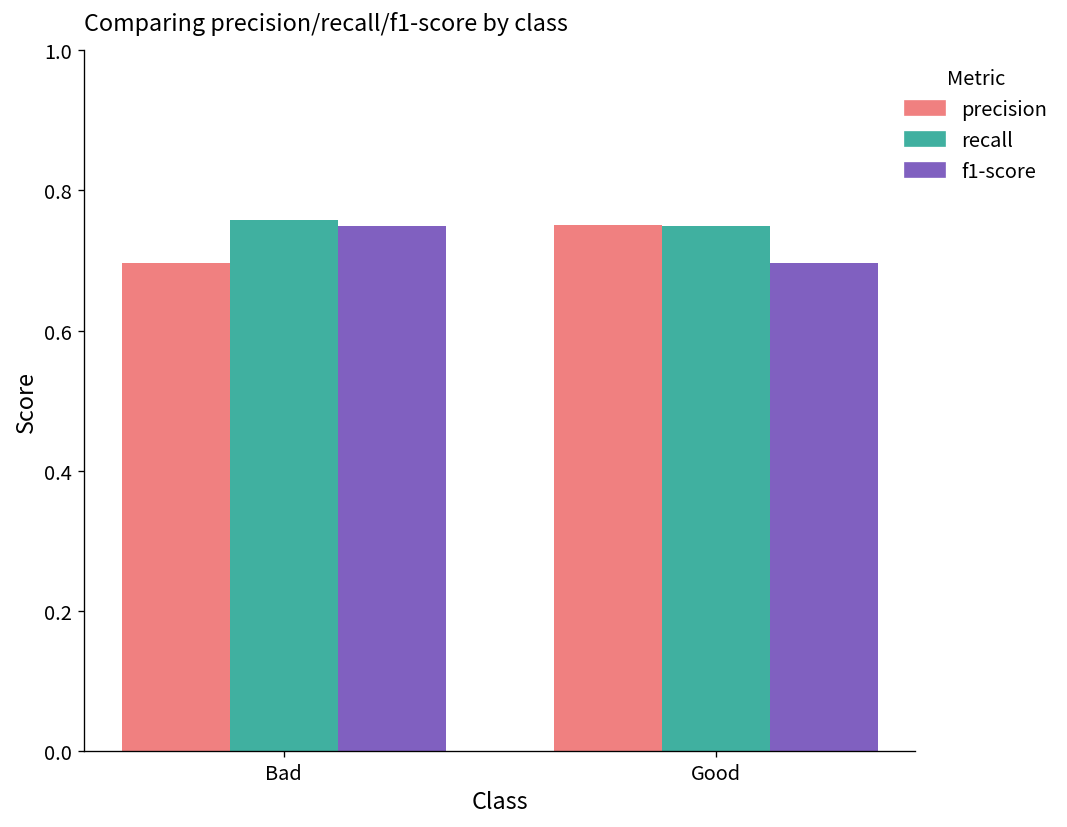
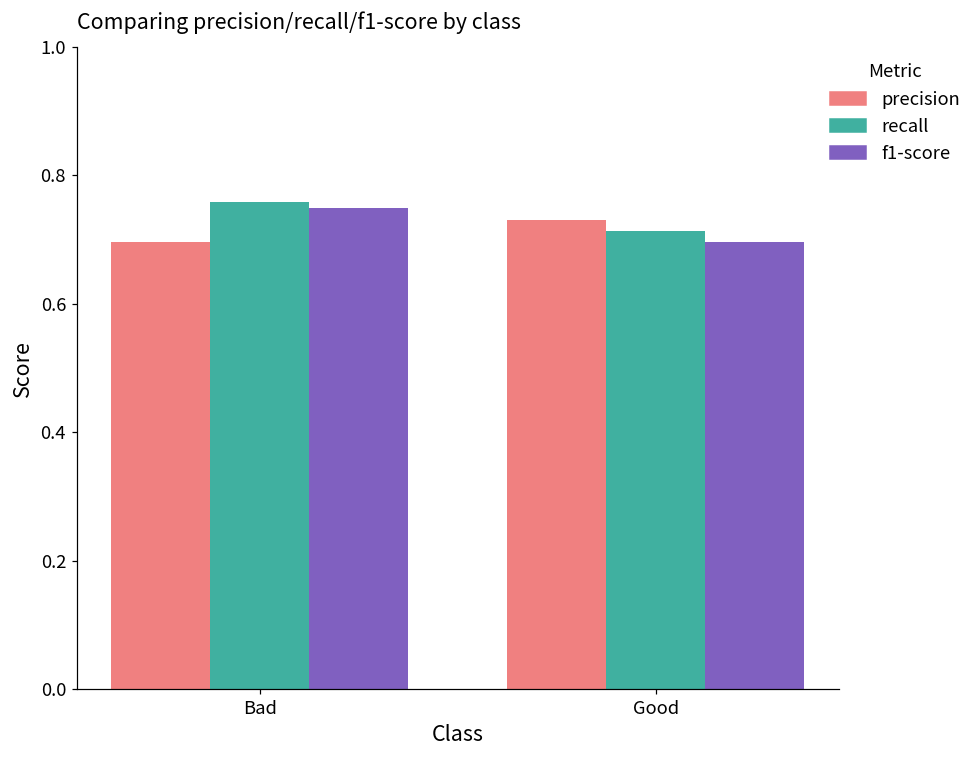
  {
    "precision": {
      "Bad": 0.70,
-     "Good": 0.75
+     "Good": 0.73
    },
    "recall": {
      "Bad": 0.76,
-     "Good": 0.75
+     "Good": 0.71
    },
    "f1-score": {
      "Bad": 0.75,
      "Good": 0.70
    }
  }
